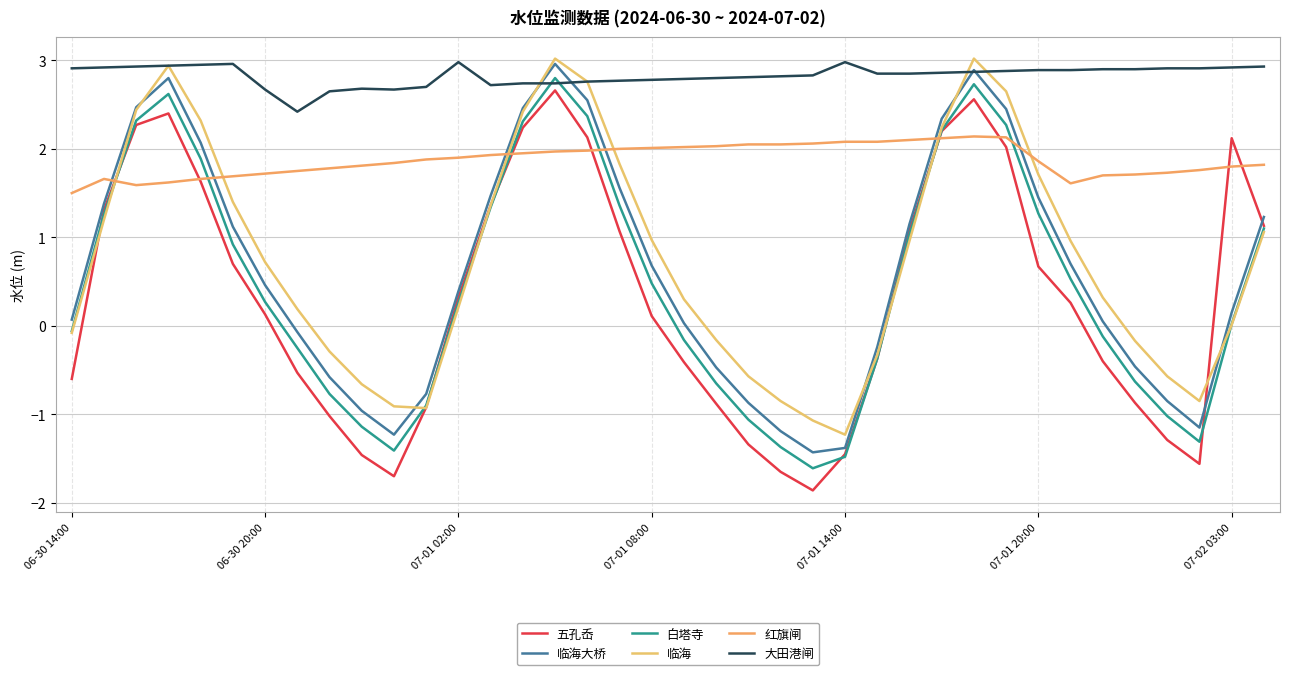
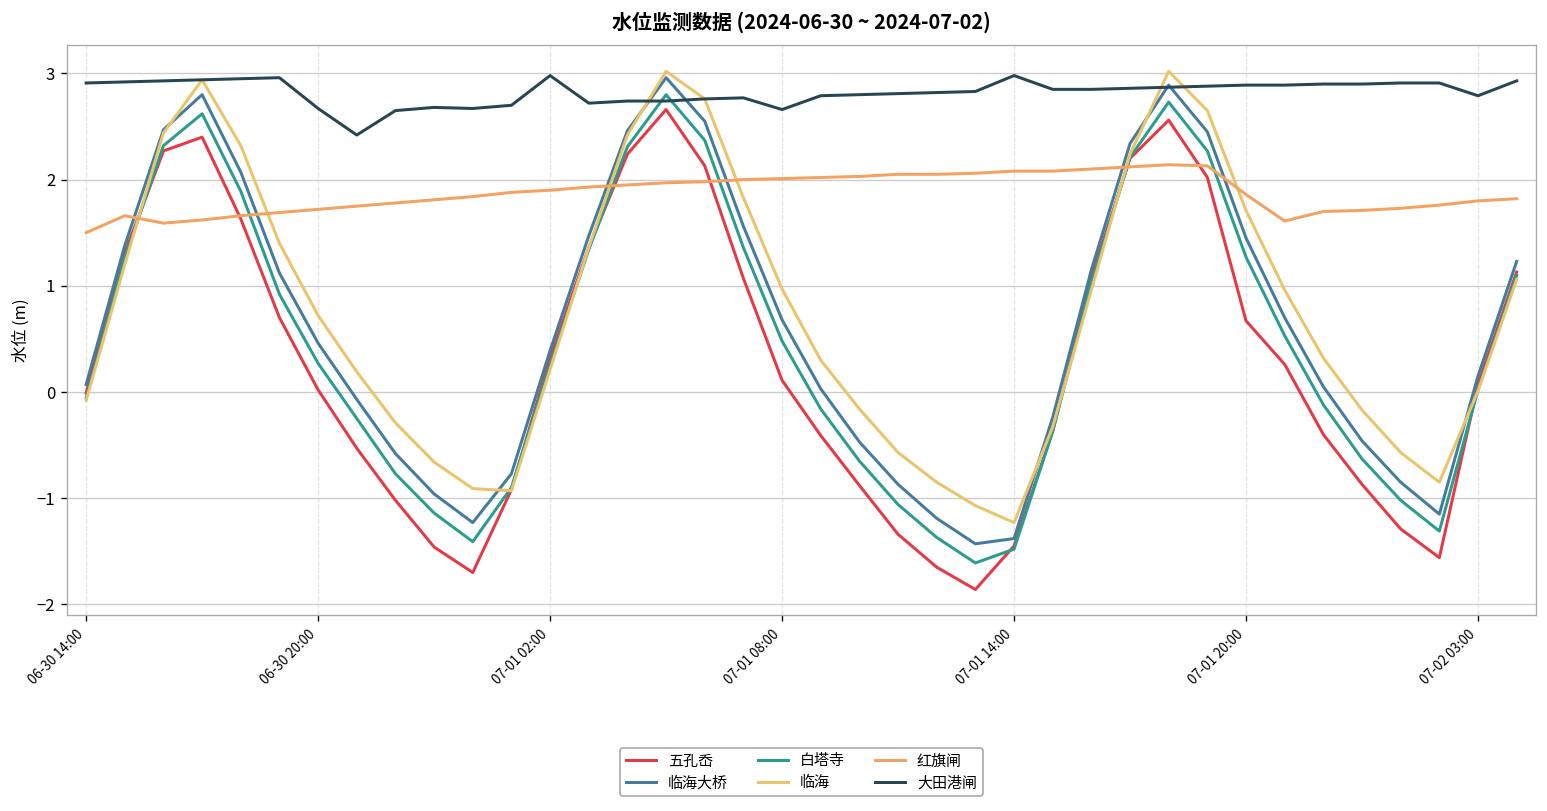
  {
    "五孔岙": {
-     "06-30 14:00": -0.6,
-     "06-30 20:00": 0.1,
+     "06-30 14:00": 0.0,
+     "06-30 20:00": 0.0,
      "07-01 02:00": 0.3,
      "07-01 08:00": 0.1,
      "07-01 14:00": -1.5,
      "07-01 20:00": 0.7,
-     "07-02 03:00": 2.1
+     "07-02 03:00": 0.1
    },
    "大田港闸": {
      "06-30 14:00": 2.9,
      "06-30 20:00": 2.7,
      "07-01 02:00": 3.0,
-     "07-01 08:00": 2.8,
+     "07-01 08:00": 2.7,
      "07-01 14:00": 3.0,
      "07-01 20:00": 2.9,
-     "07-02 03:00": 2.9
+     "07-02 03:00": 2.8
    }
  }
